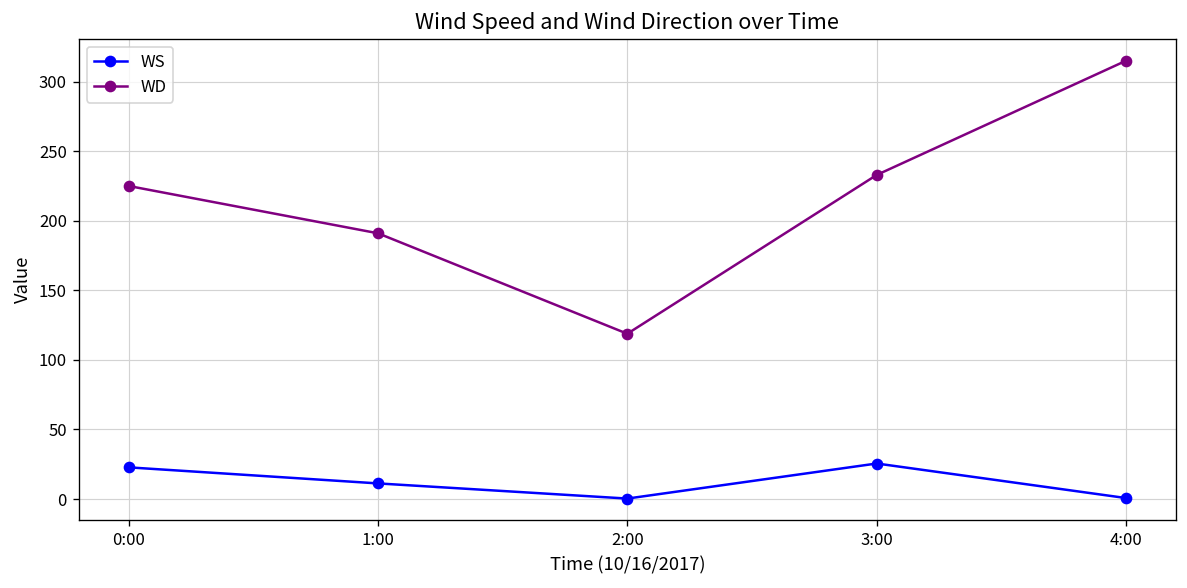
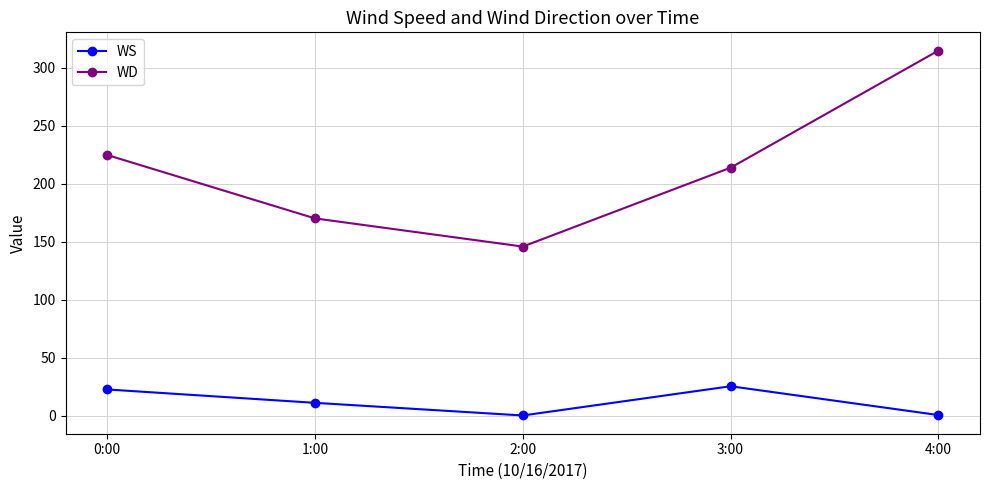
  {
    "WS": {
      "0:00": 23,
      "1:00": 11,
      "2:00": 0,
      "3:00": 26,
      "4:00": 1
    },
    "WD": {
      "0:00": 225,
-     "1:00": 191,
-     "2:00": 119,
-     "3:00": 233,
+     "1:00": 170,
+     "2:00": 146,
+     "3:00": 214,
      "4:00": 315
    }
  }
